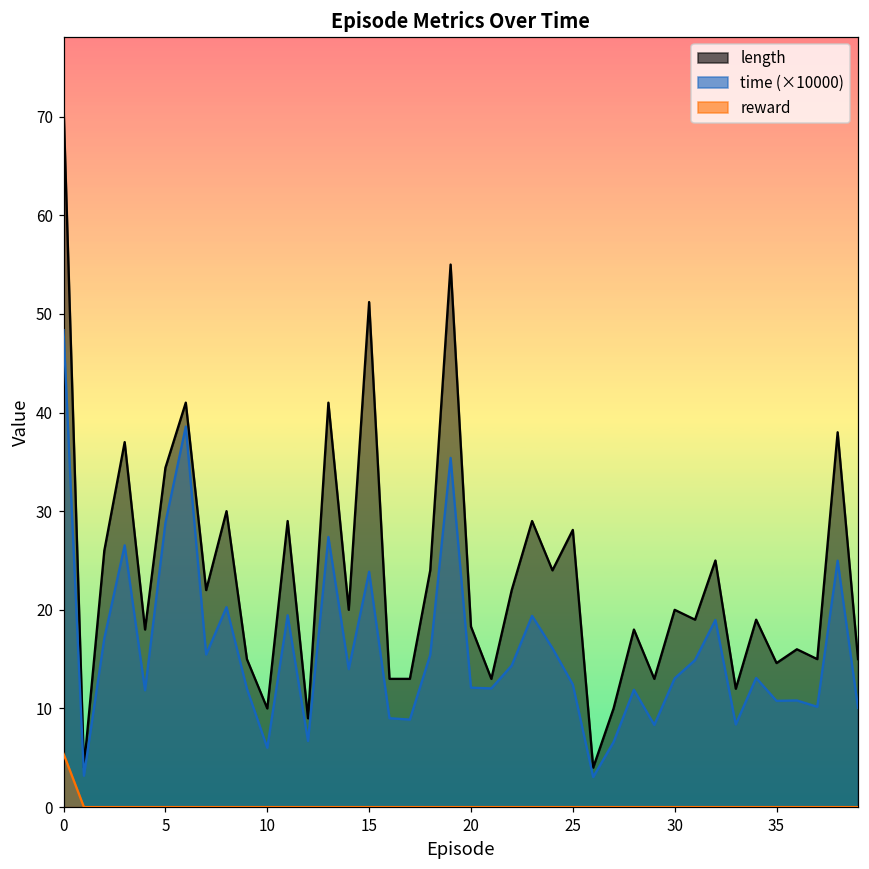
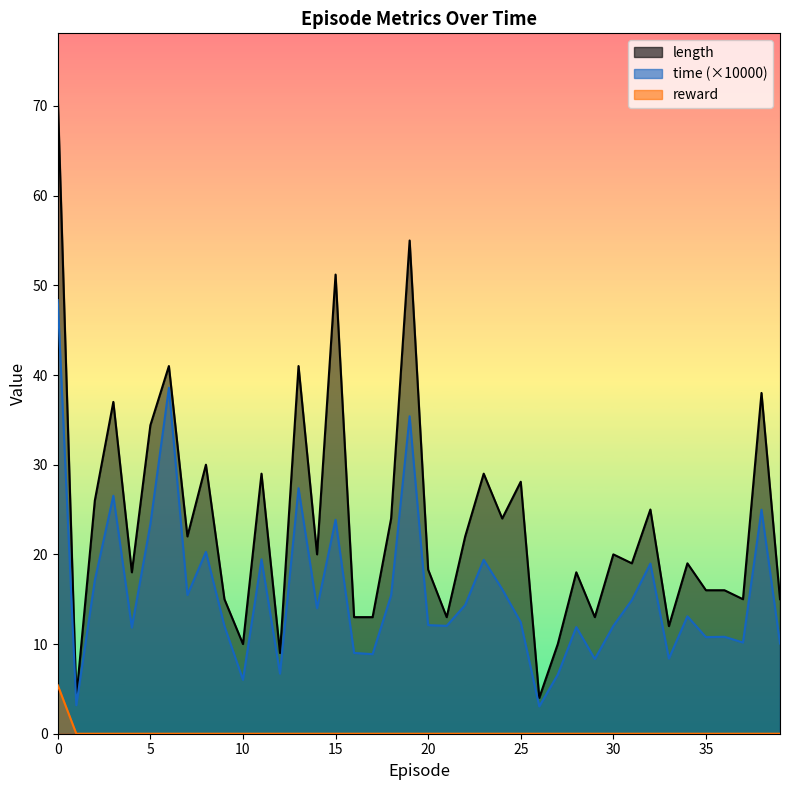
  {
    "length": {
      "0": 71,
      "5": 34,
      "10": 10,
      "15": 51,
      "20": 18,
      "25": 28,
      "30": 20,
-     "35": 15
+     "35": 16
    },
    "time (×10000)": {
      "0": 48,
-     "5": 29,
+     "5": 23,
      "10": 6,
      "15": 24,
      "20": 12,
      "25": 12,
-     "30": 13,
+     "30": 12,
      "35": 11
    },
    "reward": {
      "0": 5,
      "5": 0,
      "10": 0,
      "15": 0,
      "20": 0,
      "25": 0,
      "30": 0,
      "35": 0
    }
  }
